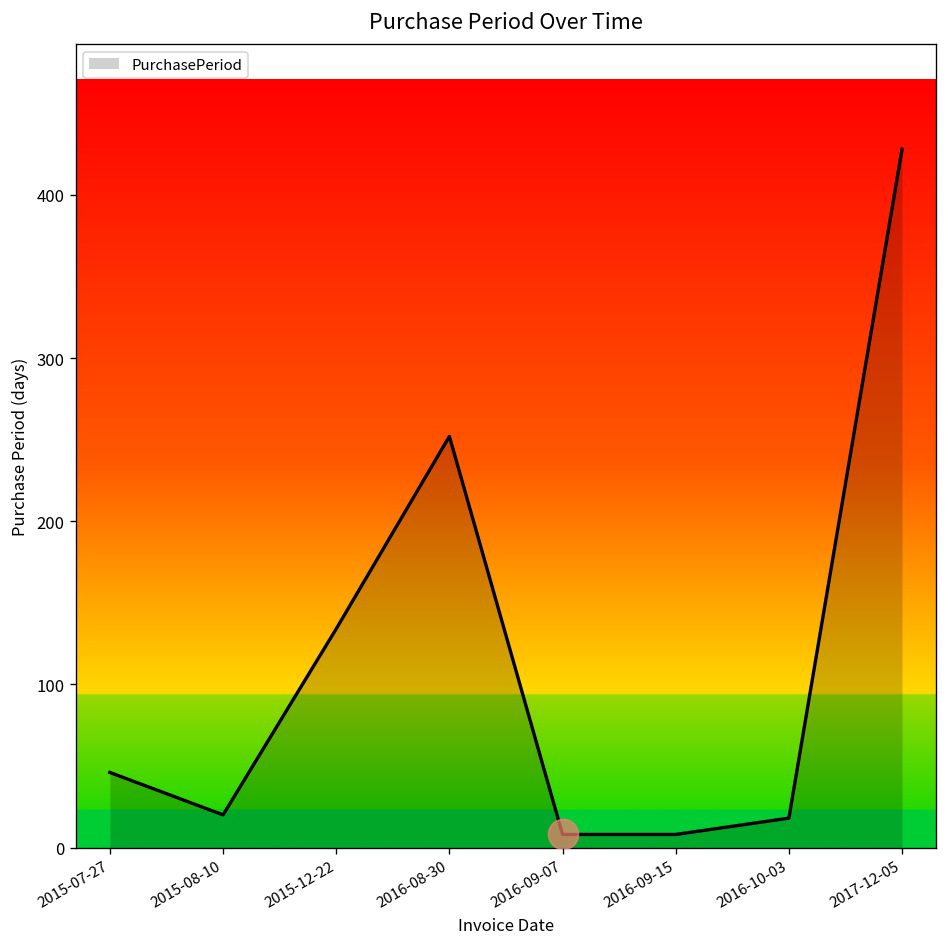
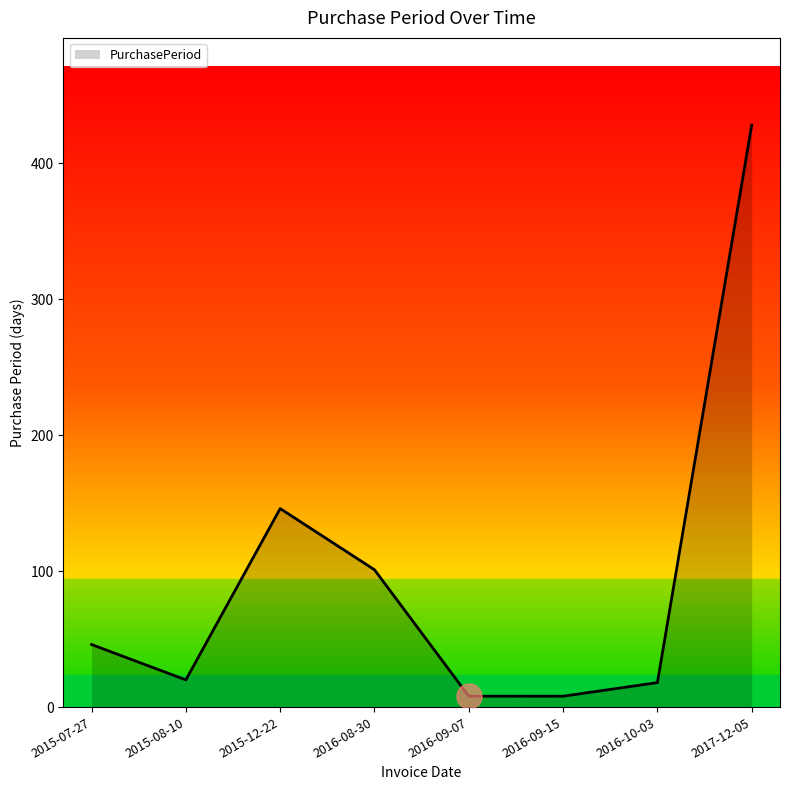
  {
    "PurchasePeriod": {
      "2015-07-27": 46,
      "2015-08-10": 20,
-     "2015-12-22": 134,
-     "2016-08-30": 252,
+     "2015-12-22": 146,
+     "2016-08-30": 101,
      "2016-09-15": 8,
      "2016-10-03": 18,
      "2017-12-05": 428
    }
  }
